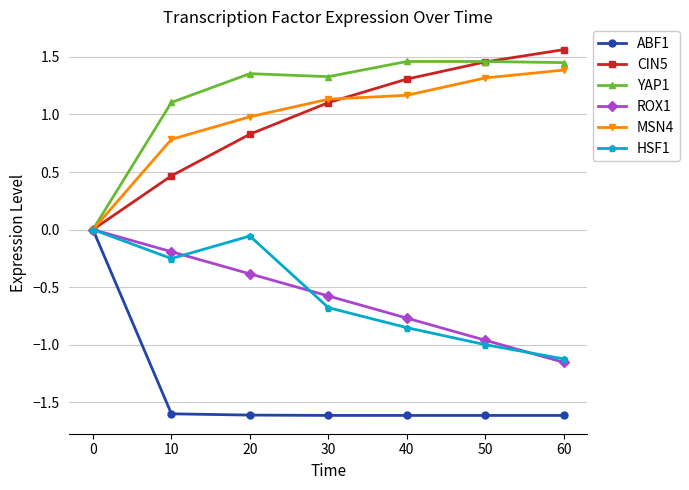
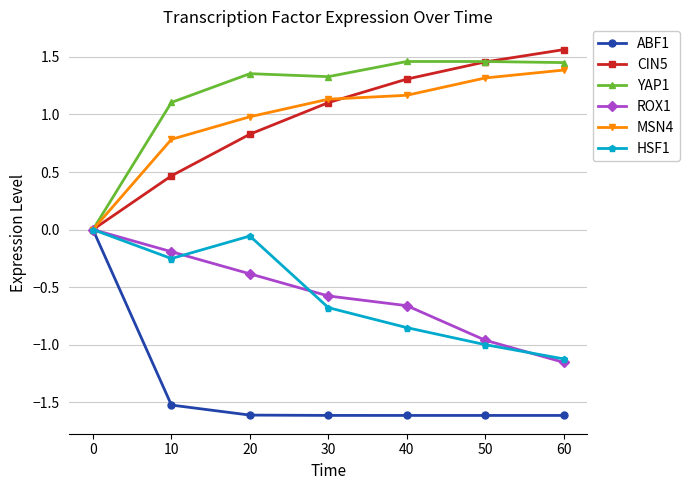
  {
    "ABF1": {
-     "10": -1.60,
+     "10": -1.52,
      "20": -1.61,
      "30": -1.61,
      "40": -1.61,
      "50": -1.61,
      "60": -1.61
    },
    "CIN5": {
      "10": 0.47,
      "20": 0.83,
      "30": 1.10,
      "40": 1.31,
      "60": 1.56
    },
    "YAP1": {
      "10": 1.10,
      "20": 1.35,
      "30": 1.33,
      "40": 1.46,
      "60": 1.45
    },
    "ROX1": {
      "10": -0.19,
      "20": -0.38,
      "30": -0.58,
-     "40": -0.77,
+     "40": -0.66,
      "50": -0.96,
      "60": -1.15
    },
    "MSN4": {
      "10": 0.78,
      "20": 0.98,
      "30": 1.13,
      "40": 1.17,
      "50": 1.32,
      "60": 1.39
    },
    "HSF1": {
      "10": -0.25,
      "20": -0.06,
      "30": -0.68,
      "40": -0.85,
      "50": -1.00,
      "60": -1.12
    }
  }
